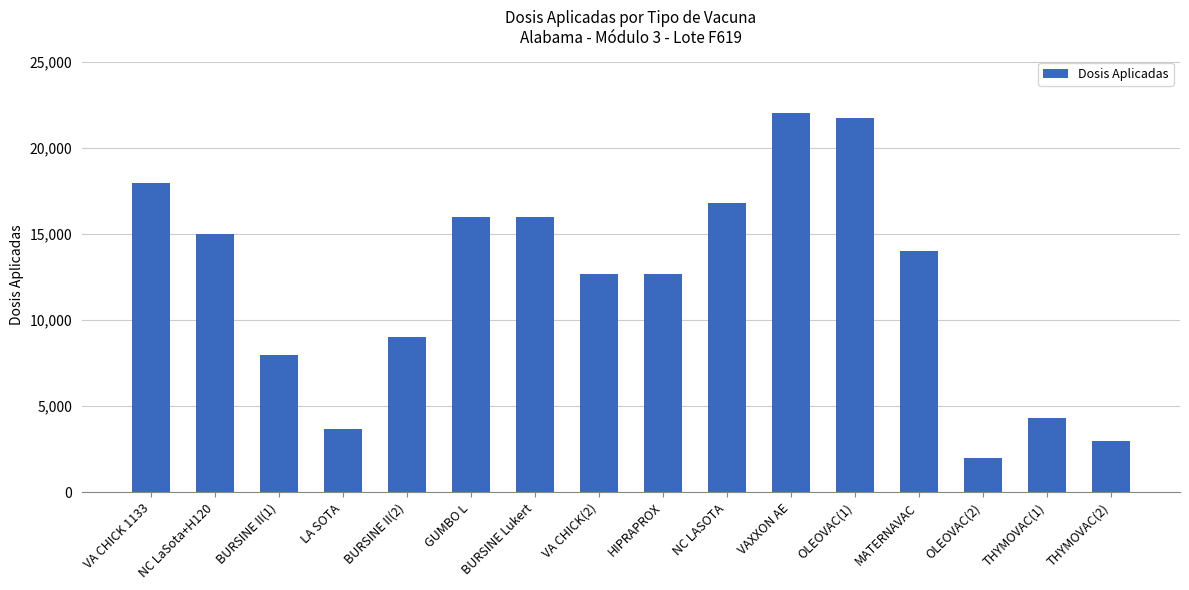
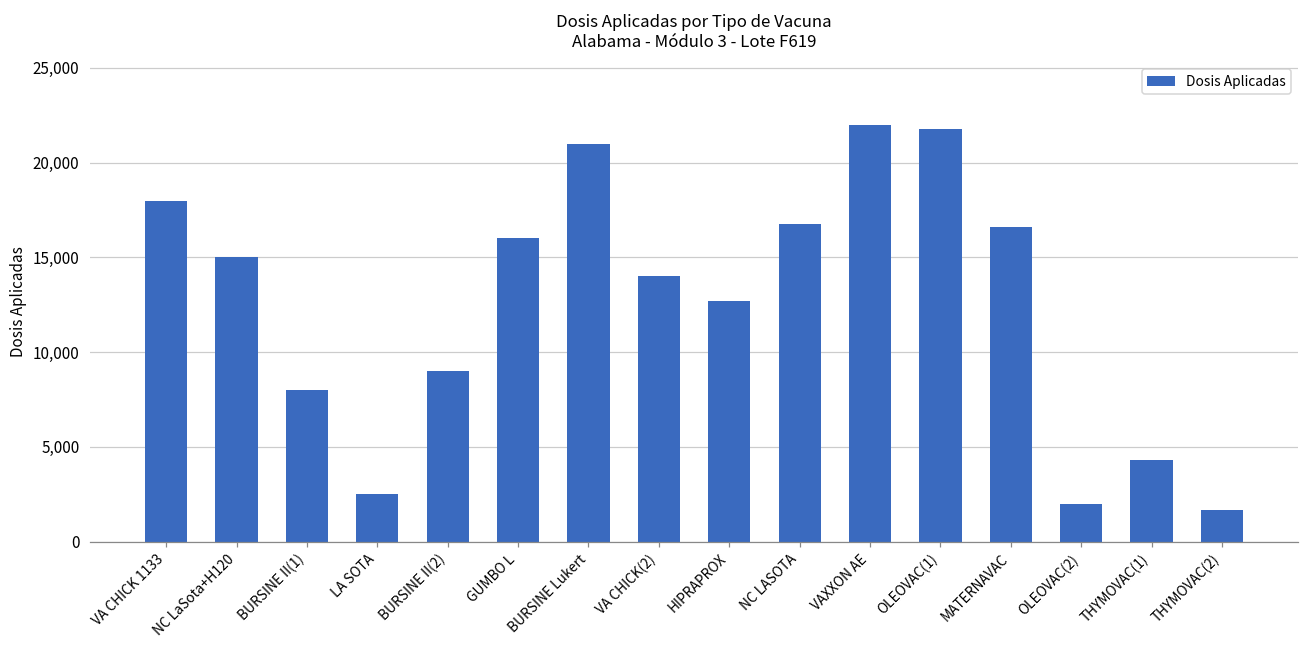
  {
    "VA CHICK 1133": "18,000",
    "NC LaSota+H120": "15,000",
    "BURSINE II(1)": "8,000",
-   "LA SOTA": "3,700",
+   "LA SOTA": "2,500",
    "BURSINE II(2)": "9,000",
    "GUMBO L": "16,000",
-   "BURSINE Lukert": "16,000",
-   "VA CHICK(2)": "12,700",
+   "BURSINE Lukert": "21,000",
+   "VA CHICK(2)": "14,000",
    "HIPRAPROX": "12,700",
    "NC LASOTA": "16,800",
    "VAXXON AE": "22,000",
    "OLEOVAC(1)": "21,800",
-   "MATERNAVAC": "14,000",
+   "MATERNAVAC": "16,600",
    "OLEOVAC(2)": "2,000",
    "THYMOVAC(1)": "4,300",
-   "THYMOVAC(2)": "3,000"
+   "THYMOVAC(2)": "1,600"
  }
